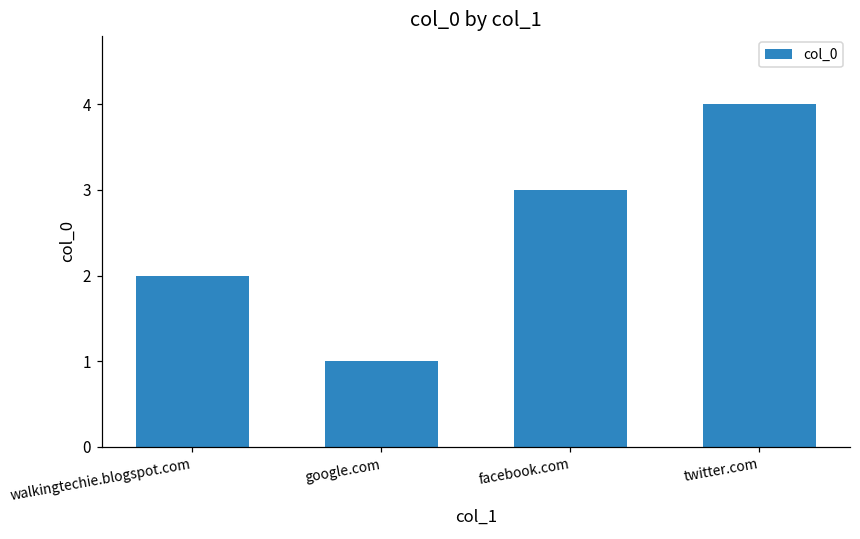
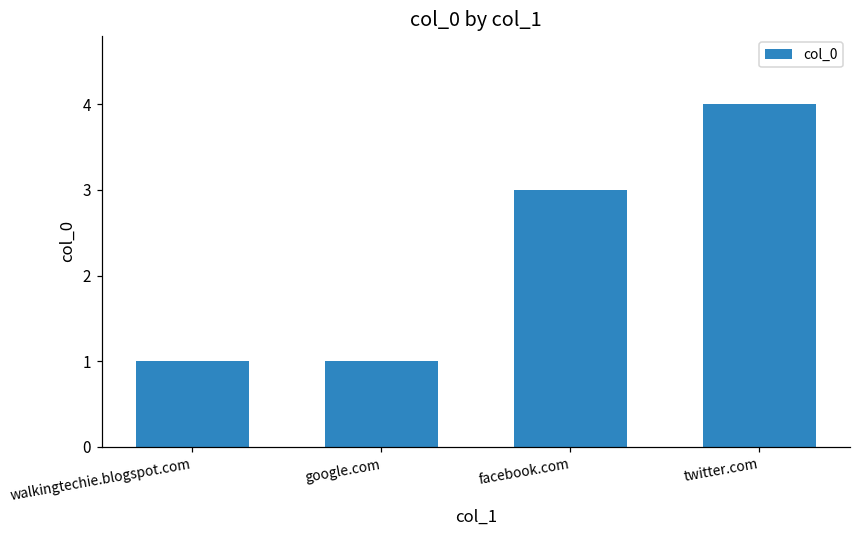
  {
-   "walkingtechie.blogspot.com": 2,
+   "walkingtechie.blogspot.com": 1,
    "google.com": 1,
    "facebook.com": 3,
    "twitter.com": 4
  }
